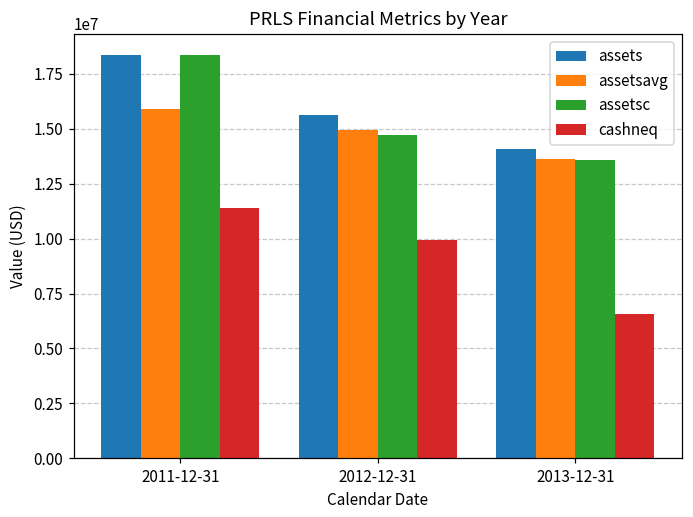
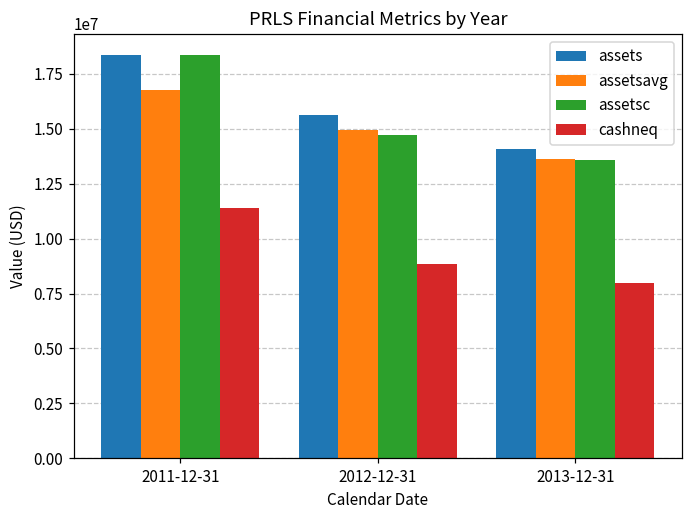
  {
    "assets": {
      "2011-12-31": 18400000,
      "2012-12-31": 15600000,
      "2013-12-31": 14100000
    },
    "assetsavg": {
-     "2011-12-31": 15900000,
+     "2011-12-31": 16800000,
      "2012-12-31": 14900000,
      "2013-12-31": 13600000
    },
    "assetsc": {
      "2011-12-31": 18400000,
      "2012-12-31": 14700000,
      "2013-12-31": 13600000
    },
    "cashneq": {
      "2011-12-31": 11400000,
-     "2012-12-31": 10000000,
-     "2013-12-31": 6600000
+     "2012-12-31": 8900000,
+     "2013-12-31": 8000000
    }
  }
